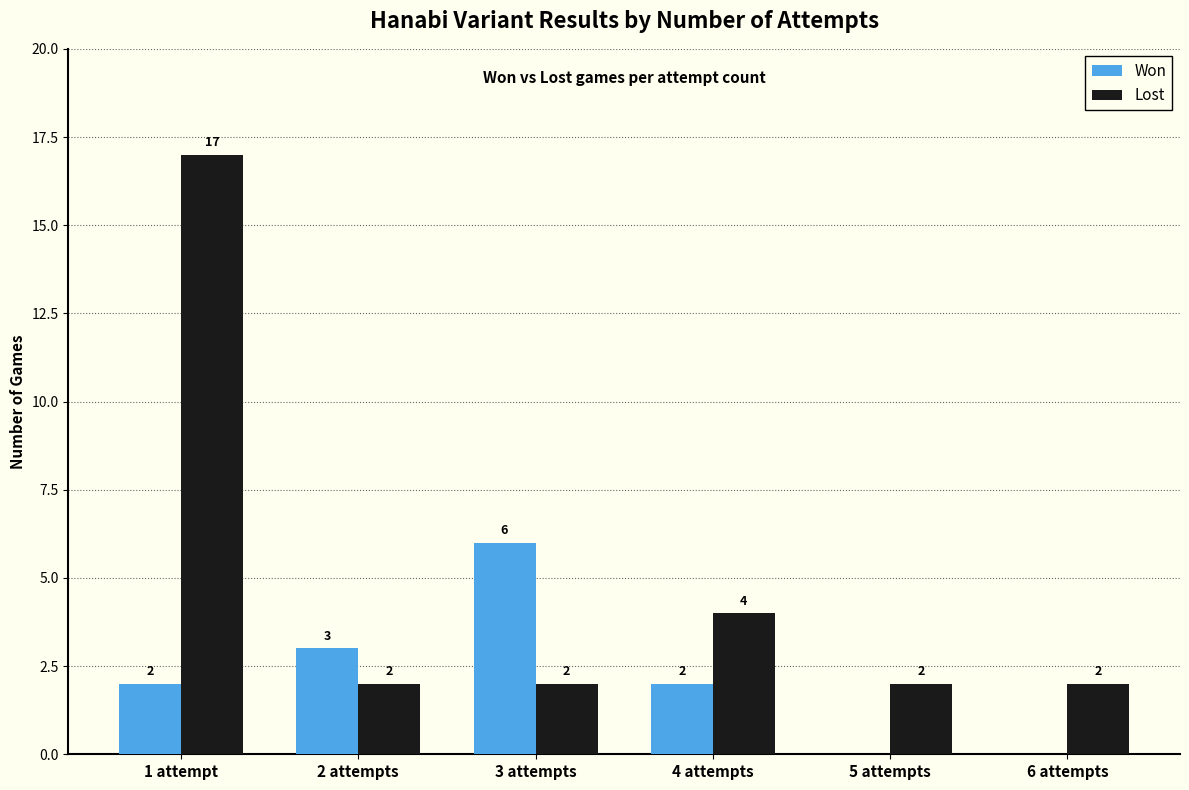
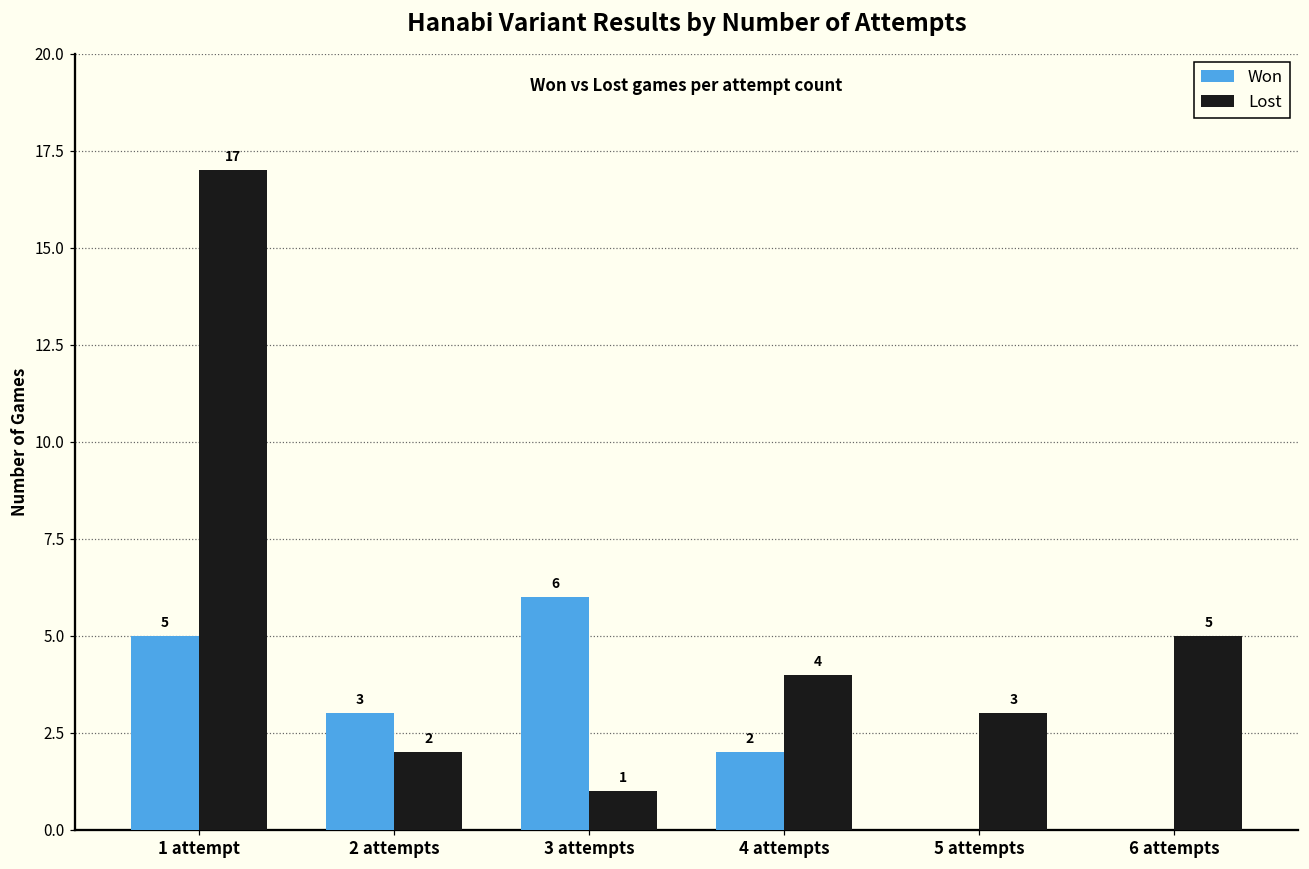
  {
    "Won": {
-     "1 attempt": 2,
+     "1 attempt": 5,
      "2 attempts": 3,
      "3 attempts": 6,
      "4 attempts": 2
    },
    "Lost": {
      "1 attempt": 17,
      "2 attempts": 2,
-     "3 attempts": 2,
+     "3 attempts": 1,
      "4 attempts": 4,
-     "5 attempts": 2,
-     "6 attempts": 2
+     "5 attempts": 3,
+     "6 attempts": 5
    }
  }
